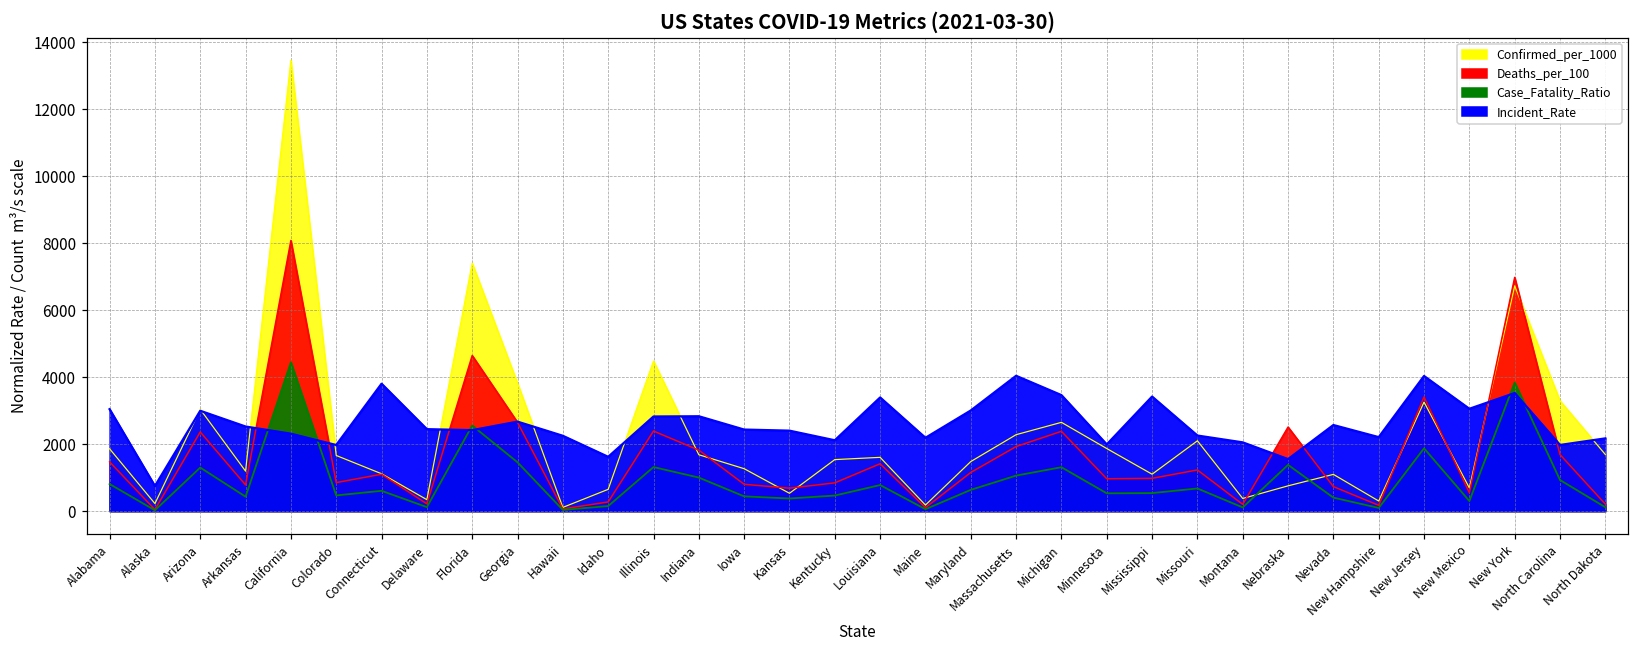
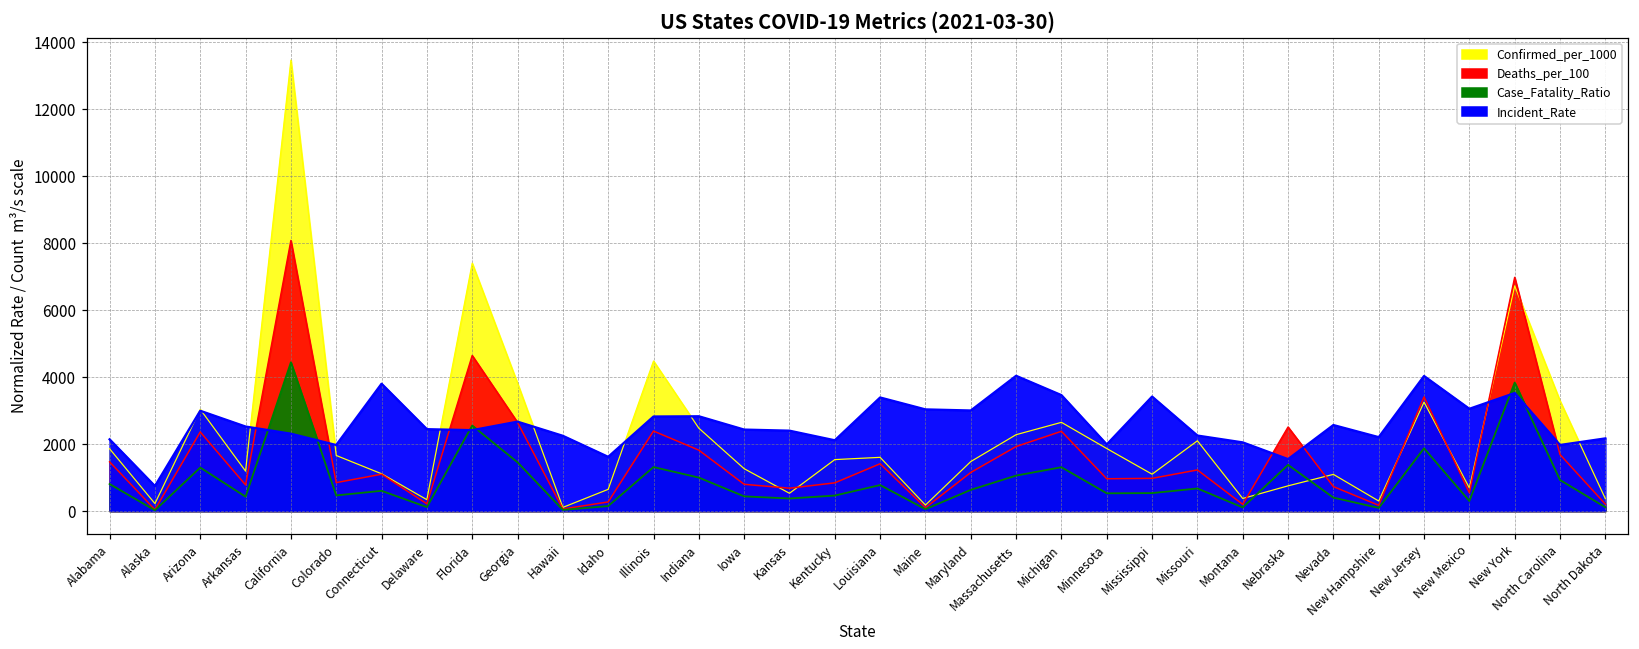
  {
    "Confirmed_per_1000": {
      "Alabama": 1900,
      "Alaska": 200,
      "Arkansas": 1200,
      "California": 13500,
      "Colorado": 1700,
      "Delaware": 300,
      "Florida": 7400,
      "Georgia": 3800,
      "Idaho": 700,
      "Illinois": 4500,
-     "Indiana": 1700,
+     "Indiana": 2500,
      "Iowa": 1300,
      "Kansas": 500,
      "Kentucky": 1500,
      "Louisiana": 1600,
      "Maryland": 1500,
      "Massachusetts": 2300,
      "Michigan": 2700,
      "Minnesota": 1900,
      "Mississippi": 1100,
      "Missouri": 2100,
      "Montana": 400,
      "Nebraska": 800,
      "Nevada": 1100,
      "New Hampshire": 300,
      "New Jersey": 3300,
      "New Mexico": 700,
      "New York": 6700,
      "North Carolina": 3300,
-     "North Dakota": 1700
+     "North Dakota": 400
    },
    "Deaths_per_100": {
      "Alabama": 1500,
      "Arizona": 2400,
      "Arkansas": 800,
      "California": 8100,
      "Colorado": 900,
      "Delaware": 200,
      "Florida": 4600,
      "Idaho": 300,
      "Illinois": 2400,
      "Indiana": 1800,
      "Iowa": 800,
      "Kansas": 700,
      "Kentucky": 800,
      "Louisiana": 1400,
      "Maryland": 1200,
      "Massachusetts": 1900,
      "Michigan": 2400,
      "Minnesota": 1000,
      "Mississippi": 1000,
      "Missouri": 1200,
      "Montana": 200,
      "Nebraska": 2500,
      "Nevada": 700,
      "New Jersey": 3400,
      "New Mexico": 500,
      "New York": 7000,
      "North Carolina": 1700,
      "North Dakota": 200
    },
    "Case_Fatality_Ratio": {
      "Alabama": 800,
      "Arizona": 1300,
      "Arkansas": 400,
      "California": 4400,
      "Colorado": 500,
      "Connecticut": 600,
      "Delaware": 100,
      "Florida": 2600,
      "Georgia": 1500,
      "Idaho": 200,
      "Illinois": 1300,
      "Indiana": 1000,
      "Iowa": 400,
      "Kansas": 400,
      "Kentucky": 500,
      "Louisiana": 800,
      "Maryland": 600,
      "Massachusetts": 1100,
      "Michigan": 1300,
      "Minnesota": 500,
      "Mississippi": 500,
      "Missouri": 700,
      "Montana": 100,
      "Nebraska": 1400,
      "Nevada": 400,
      "New Jersey": 1900,
      "New Mexico": 300,
      "New York": 3800,
      "North Carolina": 900,
      "North Dakota": 100
    },
    "Incident_Rate": {
-     "Alabama": 3000,
+     "Alabama": 2100,
      "Alaska": 700,
      "Arkansas": 2500,
      "California": 2300,
      "Colorado": 2000,
      "Connecticut": 3800,
      "Delaware": 2400,
      "Florida": 2400,
      "Hawaii": 2200,
      "Idaho": 1600,
      "Illinois": 2800,
      "Indiana": 2800,
      "Iowa": 2400,
      "Kansas": 2400,
      "Kentucky": 2100,
      "Louisiana": 3400,
-     "Maine": 2200,
+     "Maine": 3000,
      "Maryland": 3000,
      "Massachusetts": 4000,
      "Michigan": 3500,
      "Minnesota": 2000,
      "Mississippi": 3400,
      "Missouri": 2300,
      "Montana": 2100,
      "Nebraska": 1600,
      "Nevada": 2600,
      "New Hampshire": 2200,
      "New Jersey": 4000,
      "New Mexico": 3100,
      "New York": 3500,
      "North Carolina": 2000,
      "North Dakota": 2200
    }
  }
